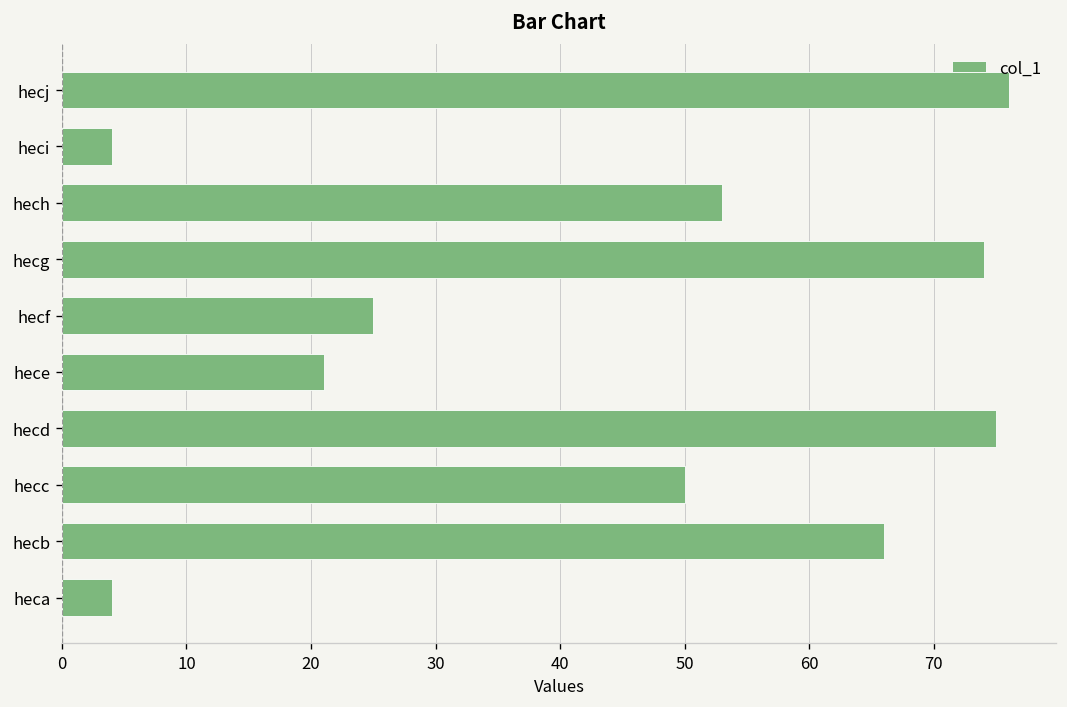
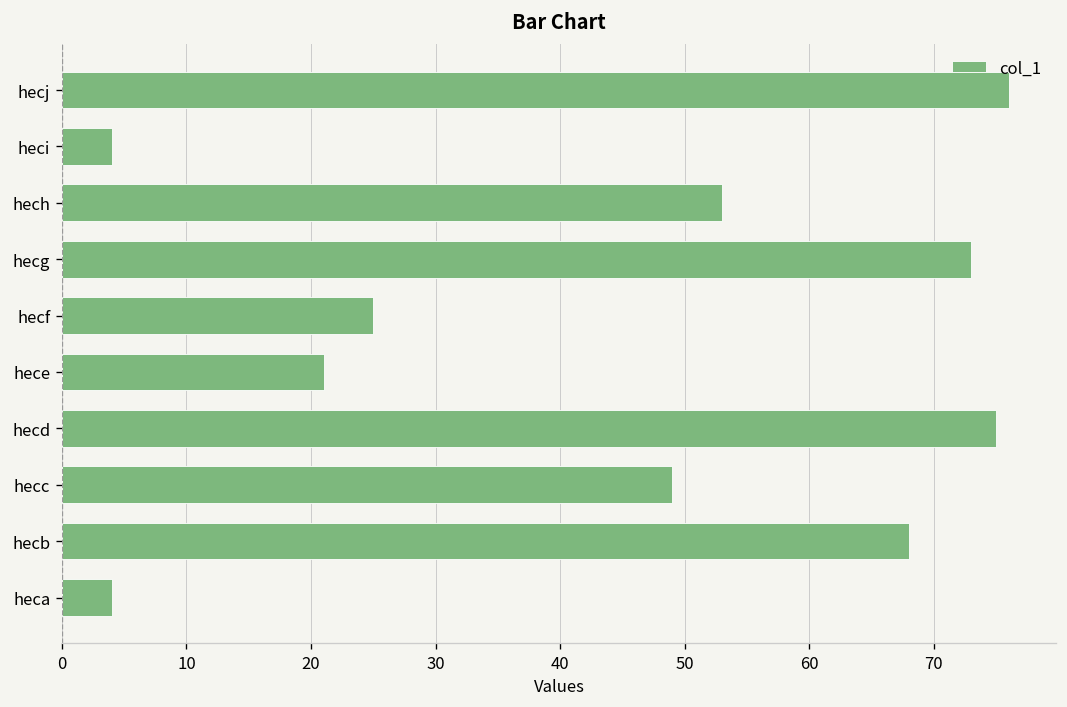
  {
    "hecj": 76,
    "heci": 4,
    "hech": 53,
-   "hecg": 74,
+   "hecg": 73,
    "hecf": 25,
    "hece": 21,
    "hecd": 75,
-   "hecc": 50,
-   "hecb": 66,
+   "hecc": 49,
+   "hecb": 68,
    "heca": 4
  }
